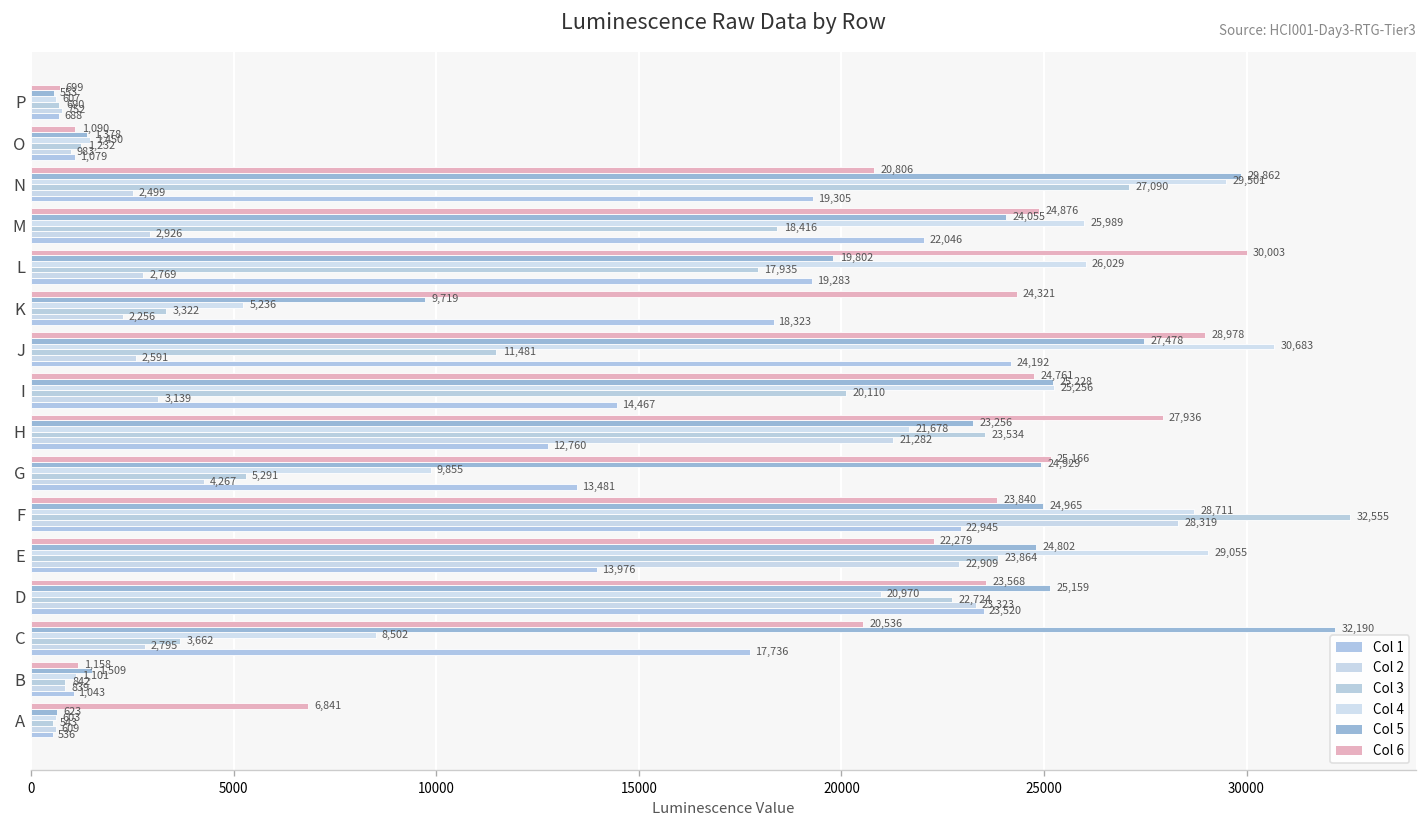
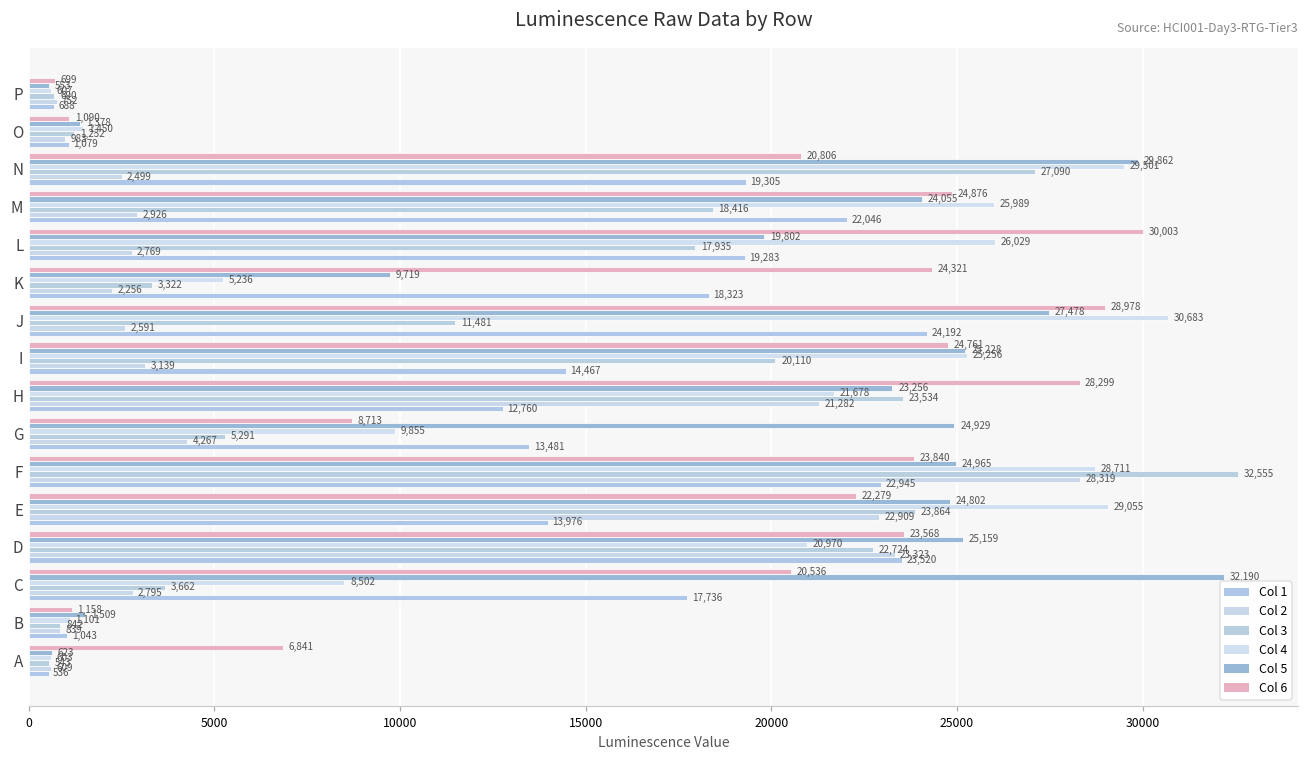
  {
    "Col 6": {
      "N": "20,806",
      "M": "24,876",
      "L": "30,003",
      "K": "24,321",
      "J": "28,978",
-     "H": "27,936",
-     "G": "25,166",
+     "H": "28,299",
+     "G": "8,713",
      "F": "23,840",
      "E": "22,279",
      "D": "23,568",
      "C": "20,536",
      "A": "6,841"
    }
  }
